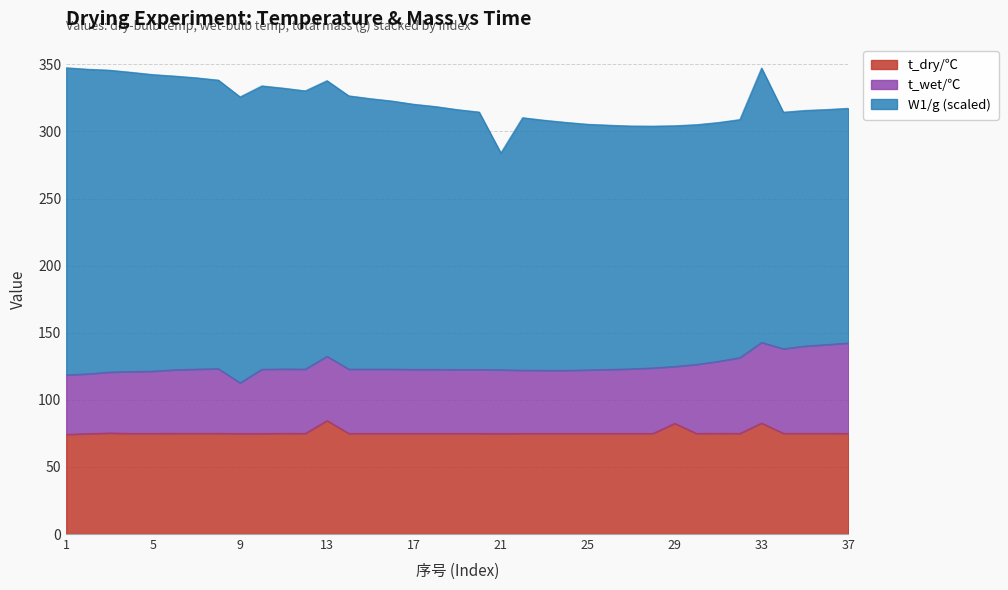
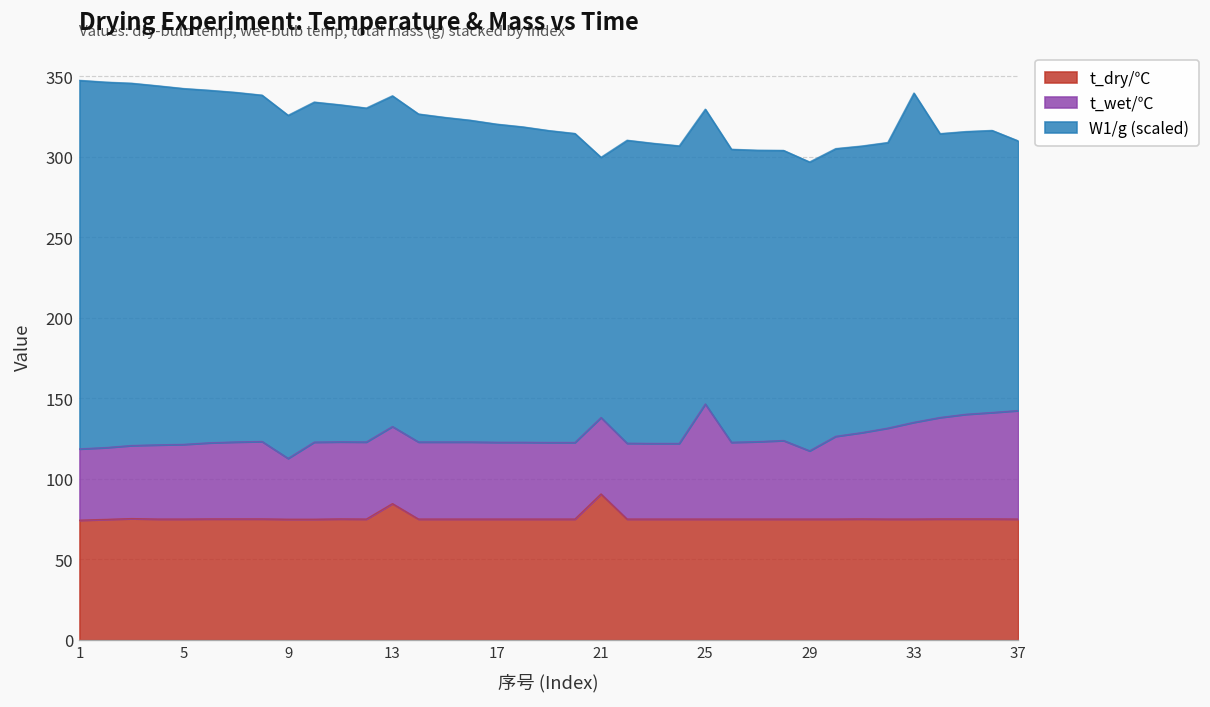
  {
    "t_dry/℃": {
      "1": 74,
      "5": 75,
      "9": 75,
      "13": 85,
      "17": 75,
-     "21": 75,
+     "21": 91,
      "25": 75,
-     "29": 83,
-     "33": 83,
+     "29": 75,
+     "33": 75,
      "37": 75
    },
    "t_wet/℃": {
      "1": 44,
      "5": 46,
      "9": 38,
      "13": 48,
      "17": 48,
      "21": 48,
-     "25": 47,
+     "25": 72,
      "29": 42,
      "33": 60,
      "37": 67
    },
    "W1/g (scaled)": {
      "1": 229,
      "5": 221,
      "9": 213,
      "13": 205,
      "17": 198,
      "21": 162,
      "25": 183,
      "29": 179,
      "33": 205,
-     "37": 175
+     "37": 167
    }
  }
